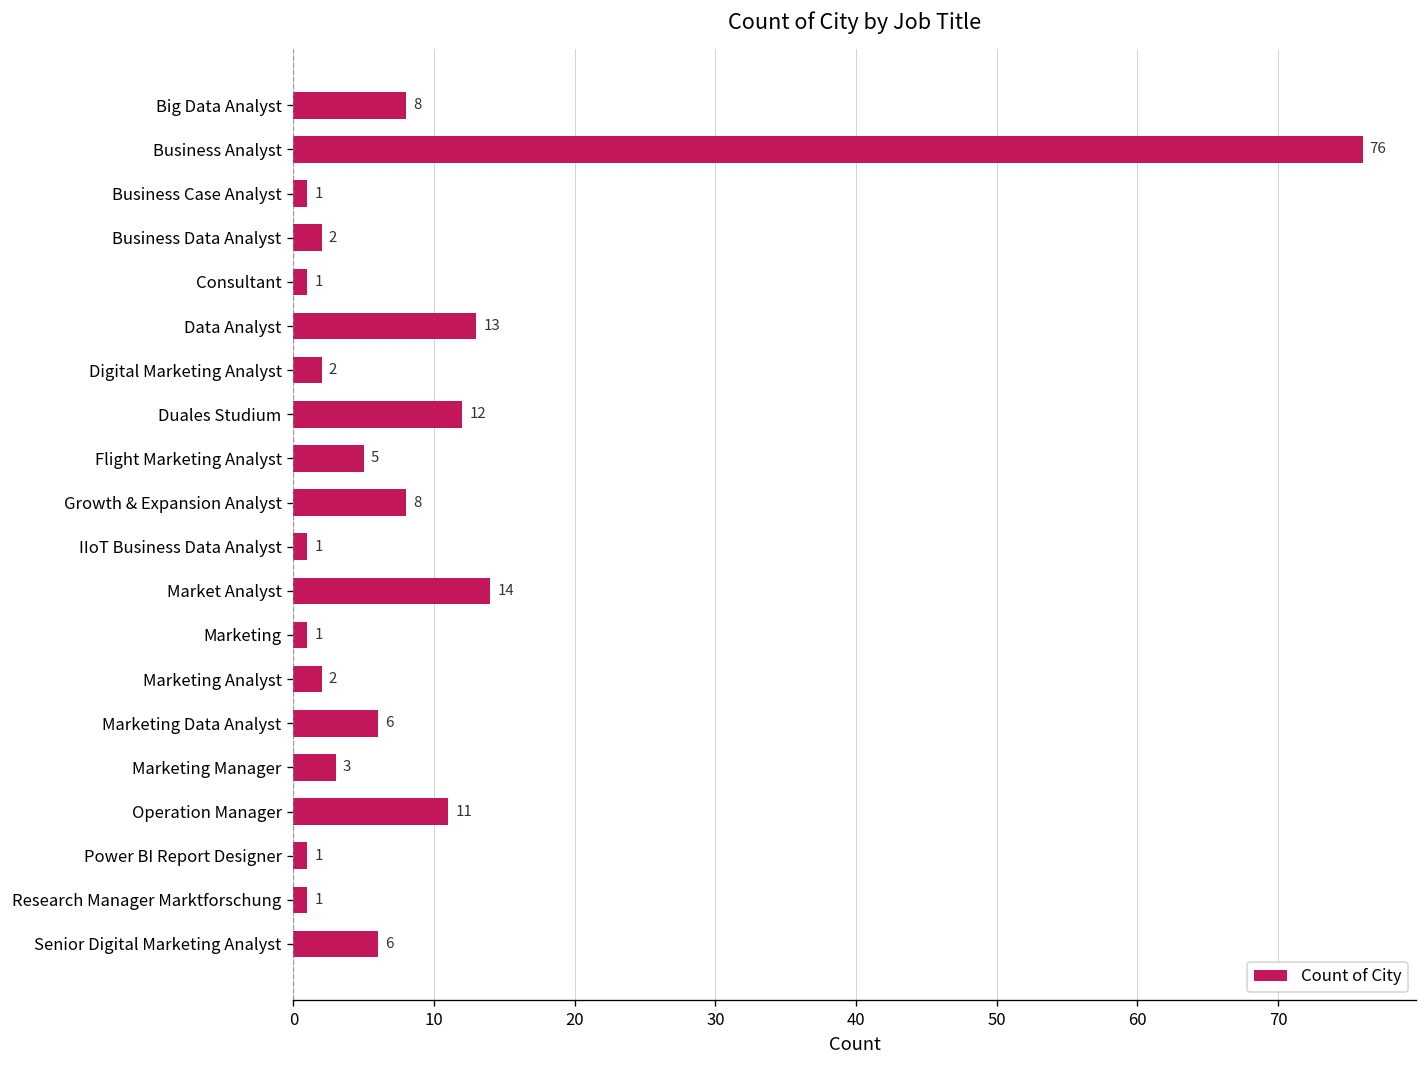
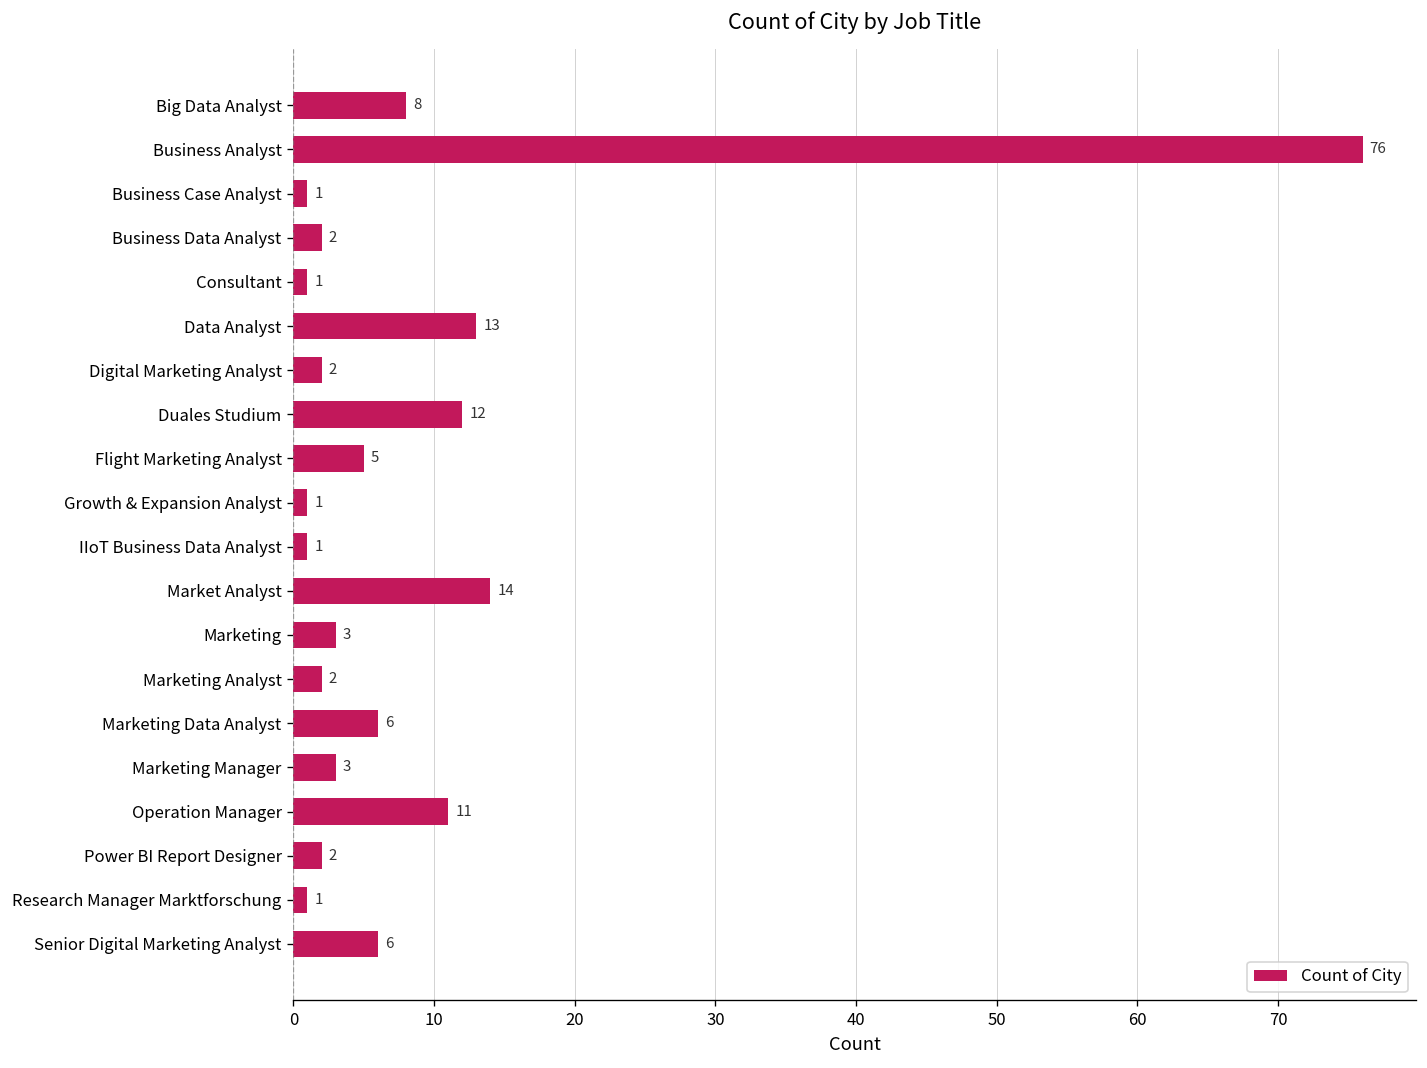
  {
    "Big Data Analyst": 8,
    "Business Analyst": 76,
    "Business Case Analyst": 1,
    "Business Data Analyst": 2,
    "Consultant": 1,
    "Data Analyst": 13,
    "Digital Marketing Analyst": 2,
    "Duales Studium": 12,
    "Flight Marketing Analyst": 5,
-   "Growth & Expansion Analyst": 8,
+   "Growth & Expansion Analyst": 1,
    "IIoT Business Data Analyst": 1,
    "Market Analyst": 14,
-   "Marketing": 1,
+   "Marketing": 3,
    "Marketing Analyst": 2,
    "Marketing Data Analyst": 6,
    "Marketing Manager": 3,
    "Operation Manager": 11,
-   "Power BI Report Designer": 1,
+   "Power BI Report Designer": 2,
    "Research Manager Marktforschung": 1,
    "Senior Digital Marketing Analyst": 6
  }
